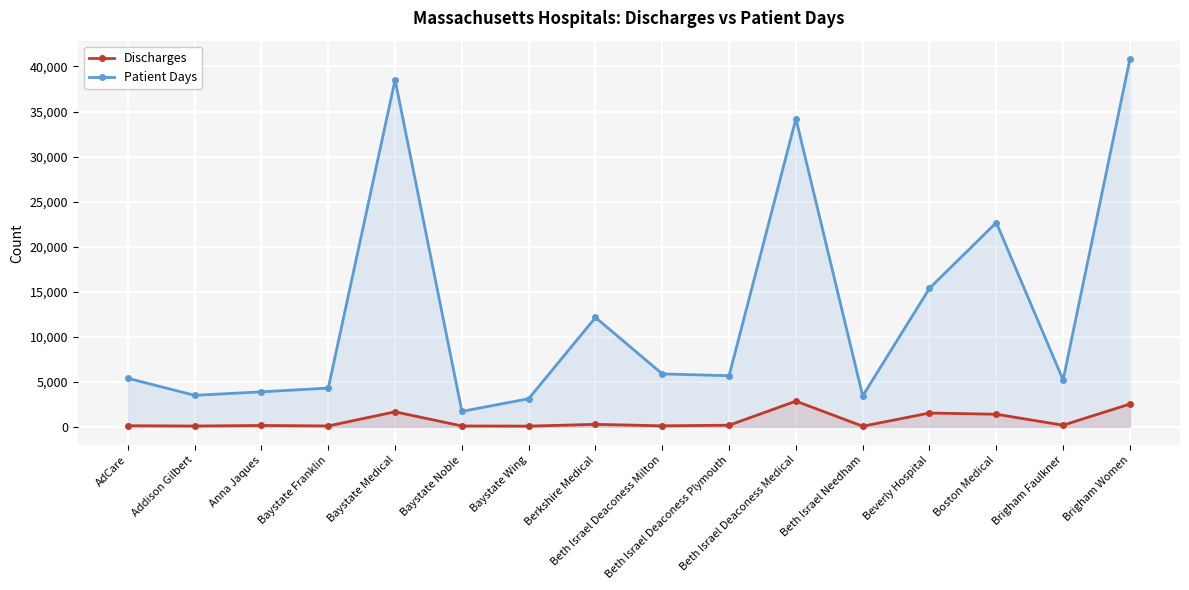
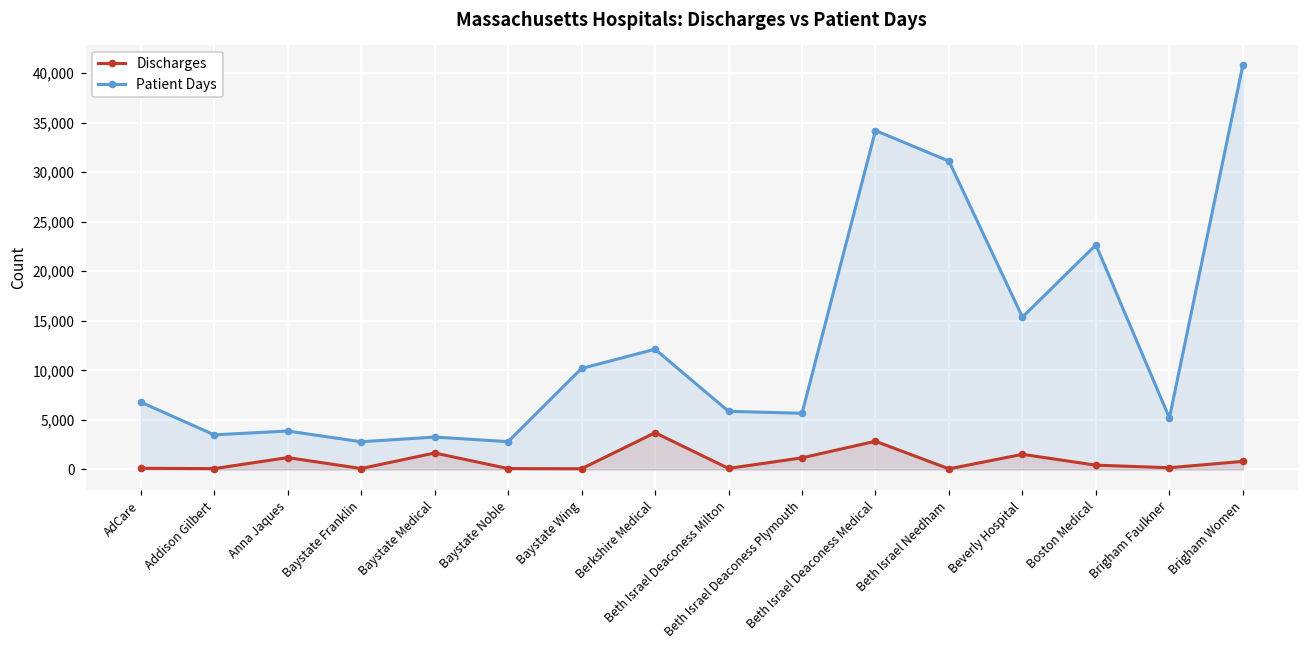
  {
    "Discharges": {
      "AdCare": "0",
      "Addison Gilbert": "0",
-     "Anna Jaques": "0",
+     "Anna Jaques": "1,000",
      "Baystate Franklin": "0",
      "Baystate Medical": "2,000",
      "Baystate Noble": "0",
      "Baystate Wing": "0",
-     "Berkshire Medical": "0",
+     "Berkshire Medical": "4,000",
      "Beth Israel Deaconess Milton": "0",
-     "Beth Israel Deaconess Plymouth": "0",
+     "Beth Israel Deaconess Plymouth": "1,000",
      "Beth Israel Deaconess Medical": "3,000",
      "Beth Israel Needham": "0",
      "Beverly Hospital": "2,000",
-     "Boston Medical": "1,000",
+     "Boston Medical": "0",
      "Brigham Faulkner": "0",
-     "Brigham Women": "3,000"
+     "Brigham Women": "1,000"
    },
    "Patient Days": {
-     "AdCare": "5,000",
+     "AdCare": "7,000",
      "Addison Gilbert": "3,000",
      "Anna Jaques": "4,000",
-     "Baystate Franklin": "4,000",
-     "Baystate Medical": "39,000",
-     "Baystate Noble": "2,000",
-     "Baystate Wing": "3,000",
+     "Baystate Franklin": "3,000",
+     "Baystate Medical": "3,000",
+     "Baystate Noble": "3,000",
+     "Baystate Wing": "10,000",
      "Berkshire Medical": "12,000",
      "Beth Israel Deaconess Milton": "6,000",
      "Beth Israel Deaconess Plymouth": "6,000",
      "Beth Israel Deaconess Medical": "34,000",
-     "Beth Israel Needham": "3,000",
+     "Beth Israel Needham": "31,000",
      "Beverly Hospital": "15,000",
      "Boston Medical": "23,000",
      "Brigham Faulkner": "5,000",
      "Brigham Women": "41,000"
    }
  }
